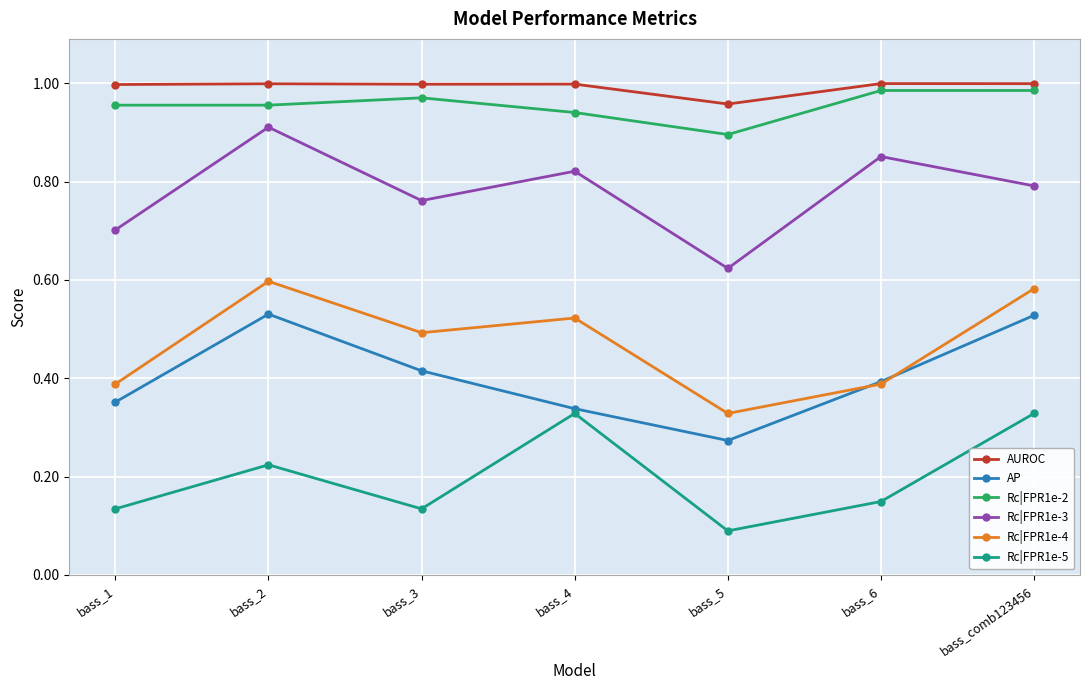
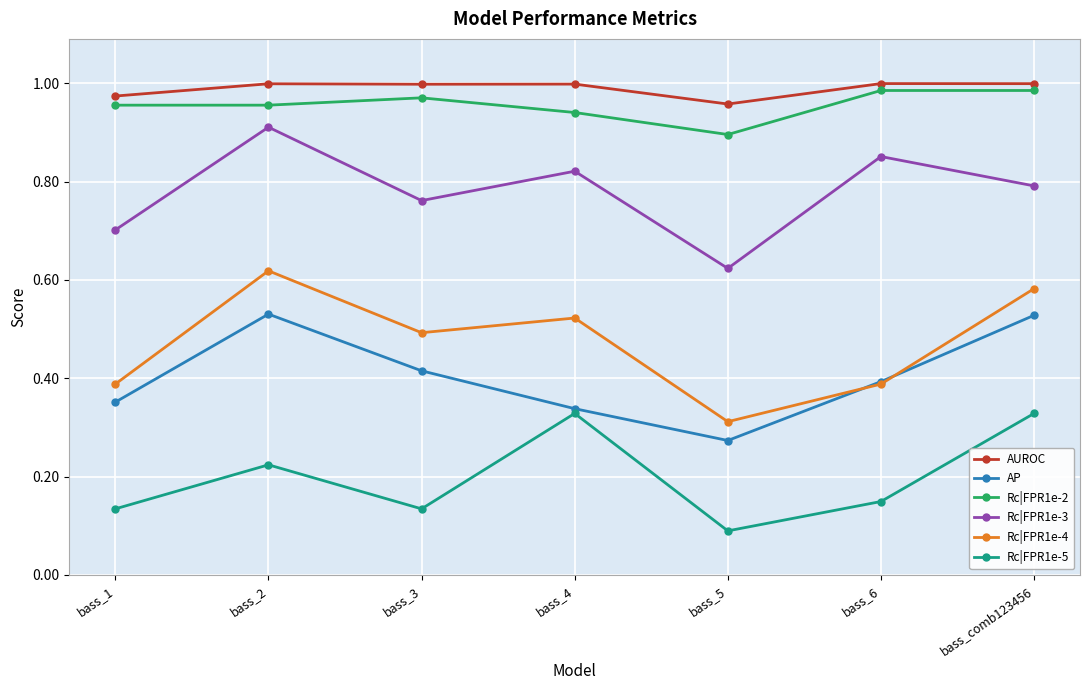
  {
    "AUROC": {
-     "bass_1": 1.00,
+     "bass_1": 0.97,
      "bass_2": 1.00,
      "bass_3": 1.00,
      "bass_4": 1.00,
      "bass_5": 0.96,
      "bass_6": 1.00,
      "bass_comb123456": 1.00
    },
    "AP": {
      "bass_1": 0.35,
      "bass_2": 0.53,
      "bass_3": 0.42,
      "bass_4": 0.34,
      "bass_5": 0.27,
      "bass_comb123456": 0.53
    },
    "Rc|FPR1e-3": {
      "bass_1": 0.70,
      "bass_2": 0.91,
      "bass_3": 0.76,
      "bass_4": 0.82,
      "bass_5": 0.62,
      "bass_6": 0.85,
      "bass_comb123456": 0.79
    },
    "Rc|FPR1e-4": {
      "bass_1": 0.39,
-     "bass_2": 0.60,
+     "bass_2": 0.62,
      "bass_3": 0.49,
      "bass_4": 0.52,
-     "bass_5": 0.33,
+     "bass_5": 0.31,
      "bass_comb123456": 0.58
    }
  }
